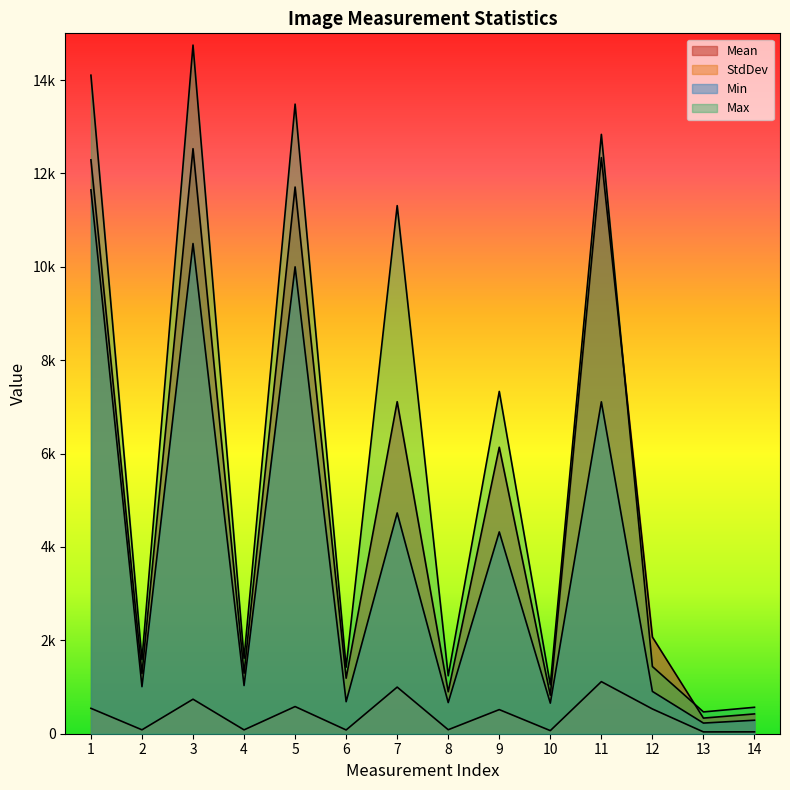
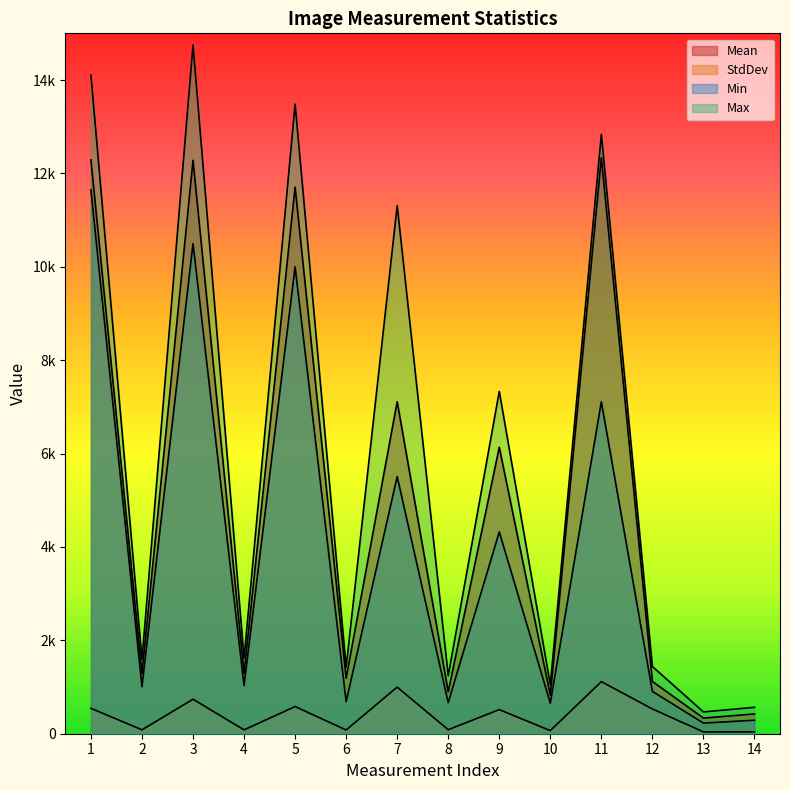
  {
    "Mean": {
      "1": 12300,
      "2": 1300,
-     "3": 12500,
+     "3": 12300,
      "4": 1300,
      "5": 11700,
      "6": 1200,
      "7": 7100,
      "8": 900,
      "9": 6100,
      "10": 800,
      "11": 12300,
-     "12": 2100,
+     "12": 1100,
      "13": 300,
      "14": 400
    },
    "StdDev": {
      "1": 500,
      "2": 100,
      "3": 700,
      "4": 100,
      "5": 600,
      "6": 100,
      "7": 1000,
      "8": 100,
      "9": 500,
      "10": 100,
      "11": 1100,
      "12": 500,
      "13": 0,
      "14": 0
    },
    "Min": {
      "1": 11600,
      "2": 1000,
      "3": 10500,
      "4": 1000,
      "5": 10000,
      "6": 700,
-     "7": 4700,
+     "7": 5500,
      "8": 700,
      "9": 4300,
      "10": 700,
      "11": 7100,
      "12": 900,
      "13": 200,
      "14": 300
    },
    "Max": {
      "1": 14100,
      "2": 1600,
      "3": 14700,
      "4": 1600,
      "5": 13500,
      "6": 1400,
      "7": 11300,
      "8": 1200,
      "9": 7300,
      "10": 1000,
      "11": 12800,
      "12": 1400,
      "13": 500,
      "14": 600
    }
  }
